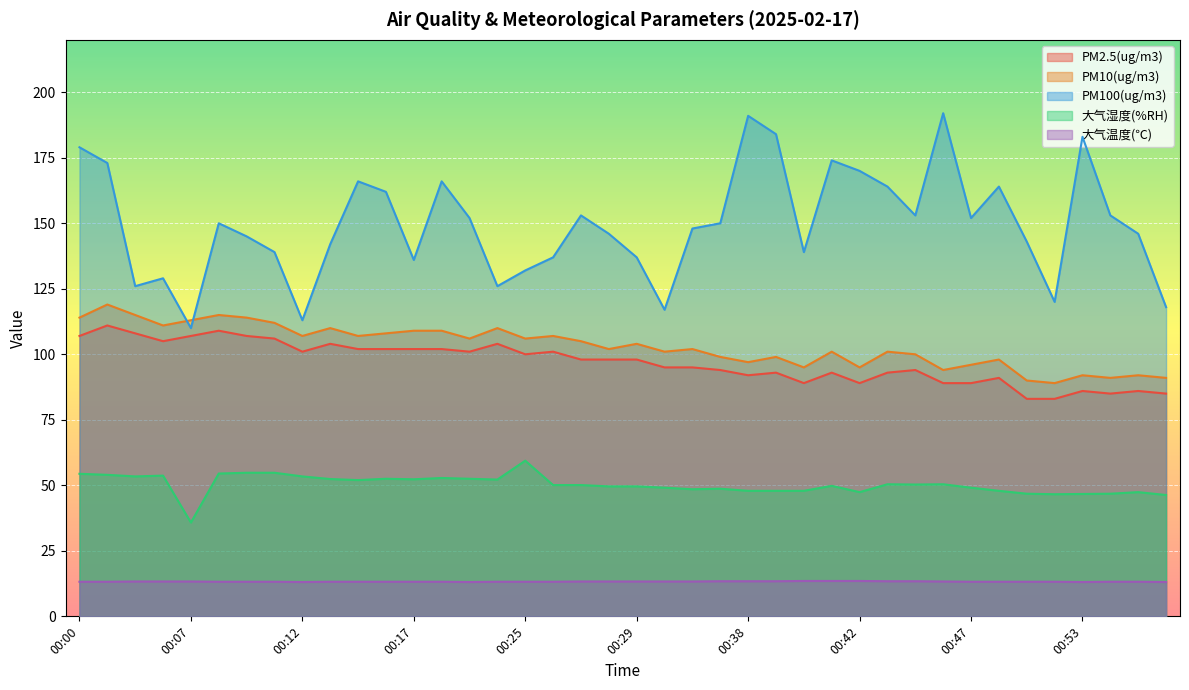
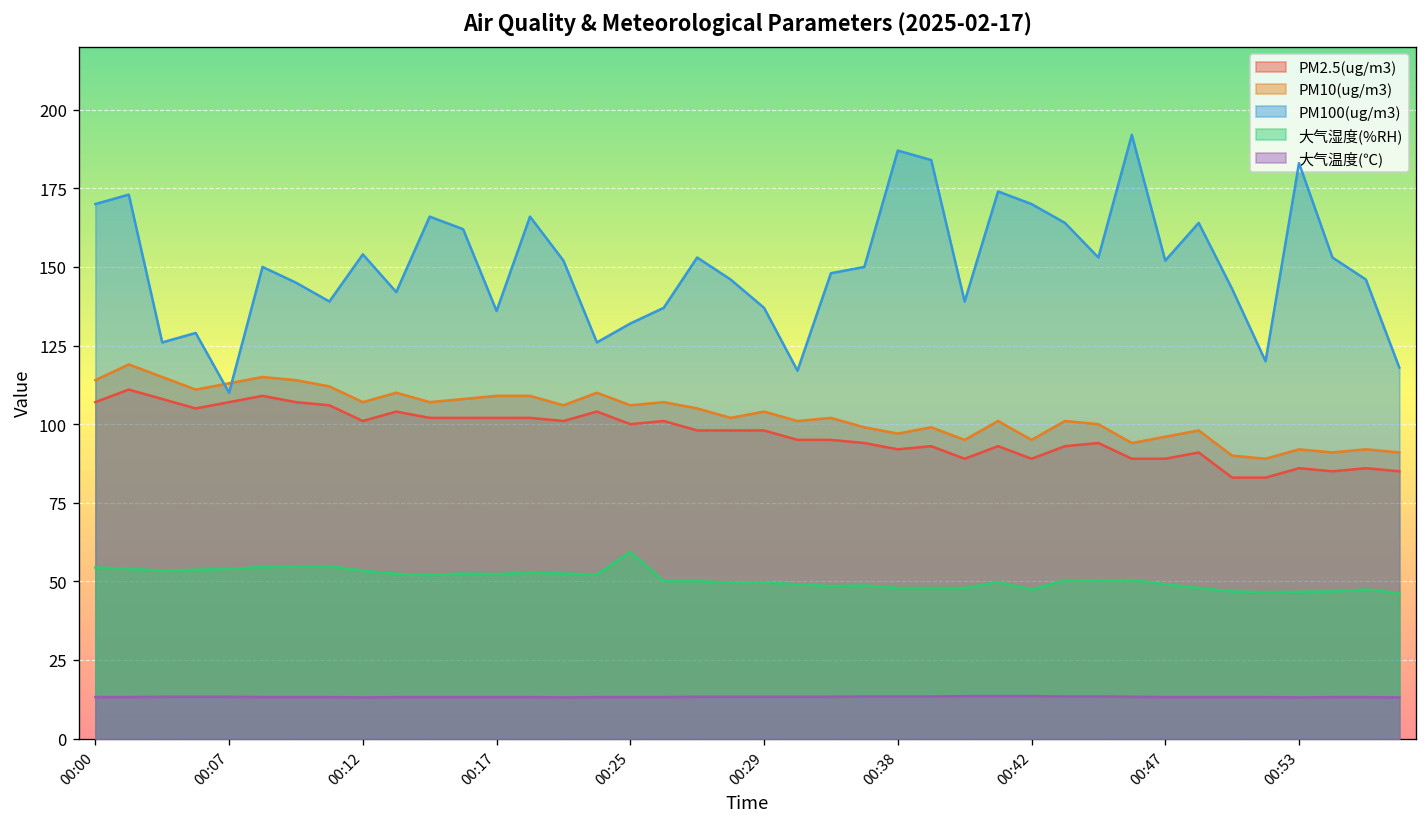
  {
    "PM100(ug/m3)": {
-     "00:00": 179,
+     "00:00": 170,
      "00:07": 110,
-     "00:12": 113,
+     "00:12": 154,
      "00:17": 136,
      "00:25": 132,
      "00:29": 137,
-     "00:38": 191,
+     "00:38": 187,
      "00:42": 170,
      "00:47": 152
    },
    "大气湿度(%RH)": {
      "00:00": 54,
-     "00:07": 36,
+     "00:07": 54,
      "00:12": 53,
      "00:17": 52,
      "00:25": 59,
      "00:29": 50,
      "00:38": 48,
      "00:42": 47,
      "00:47": 49,
      "00:53": 47
    },
    "大气温度(℃)": {
      "00:00": 13,
      "00:07": 13,
      "00:12": 13,
      "00:17": 13,
      "00:25": 13,
      "00:29": 13,
      "00:38": 13,
      "00:42": 14,
      "00:47": 13,
      "00:53": 13
    }
  }
